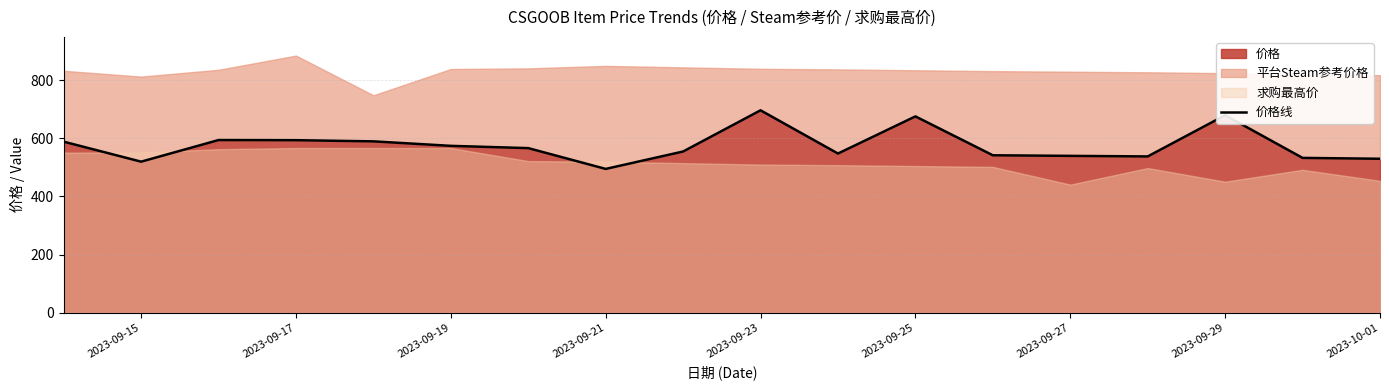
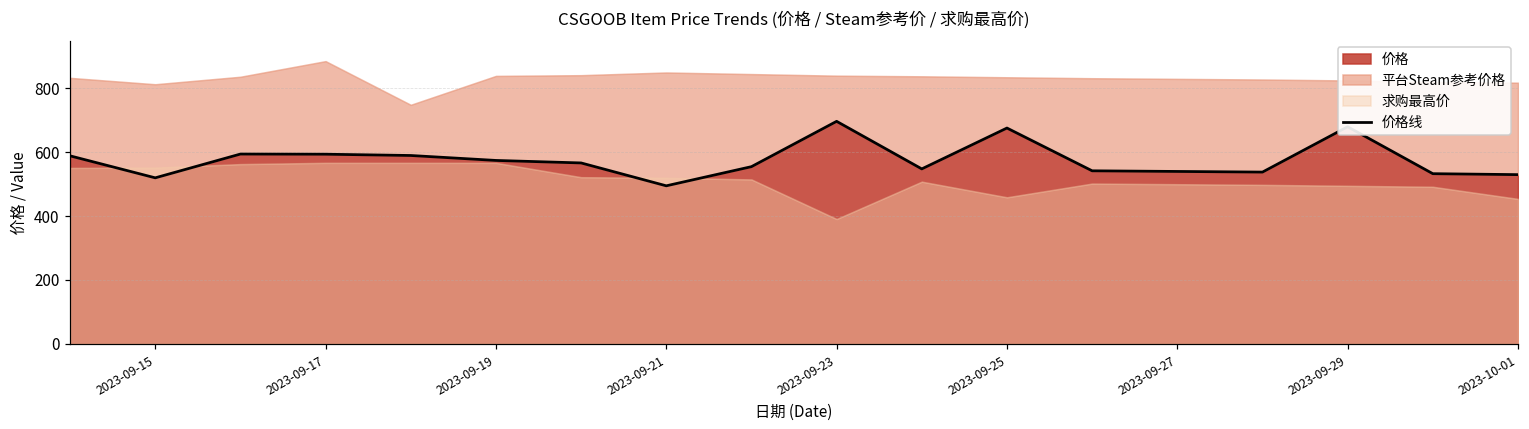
  {
    "价格": {
      "2023-09-15": 520,
      "2023-09-17": 590,
      "2023-09-21": 500,
      "2023-09-23": 700,
      "2023-09-25": 680,
      "2023-09-27": 540,
      "2023-10-01": 530
    },
    "求购最高价": {
      "2023-09-15": 550,
      "2023-09-17": 570,
      "2023-09-21": 520,
-     "2023-09-23": 510,
-     "2023-09-25": 510,
-     "2023-09-27": 440,
-     "2023-09-29": 450,
+     "2023-09-23": 390,
+     "2023-09-25": 460,
+     "2023-09-27": 500,
+     "2023-09-29": 500,
      "2023-10-01": 450
    }
  }
